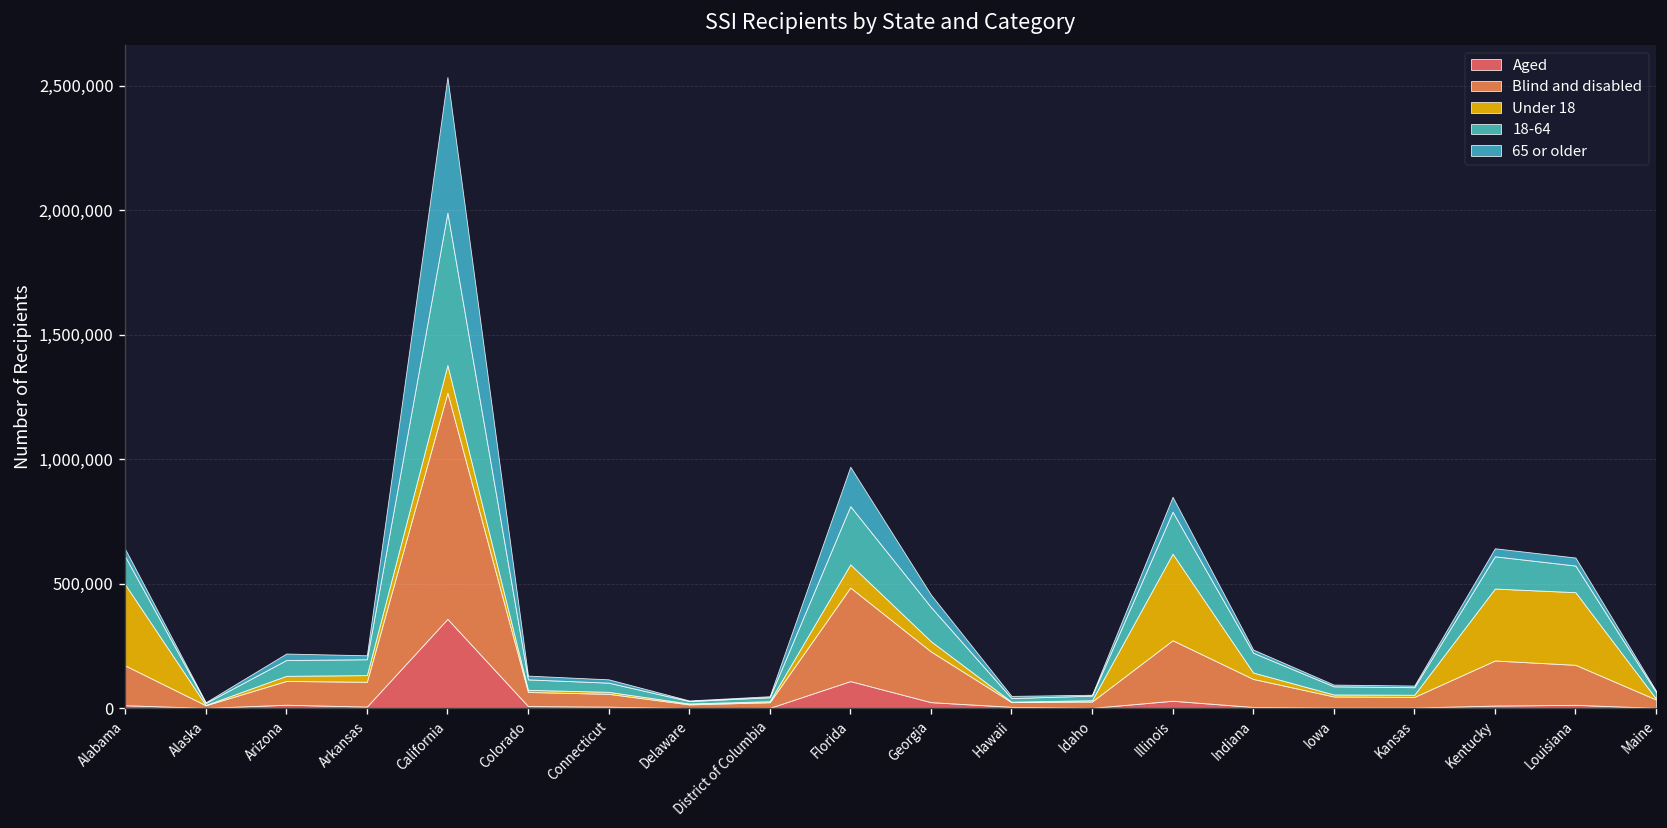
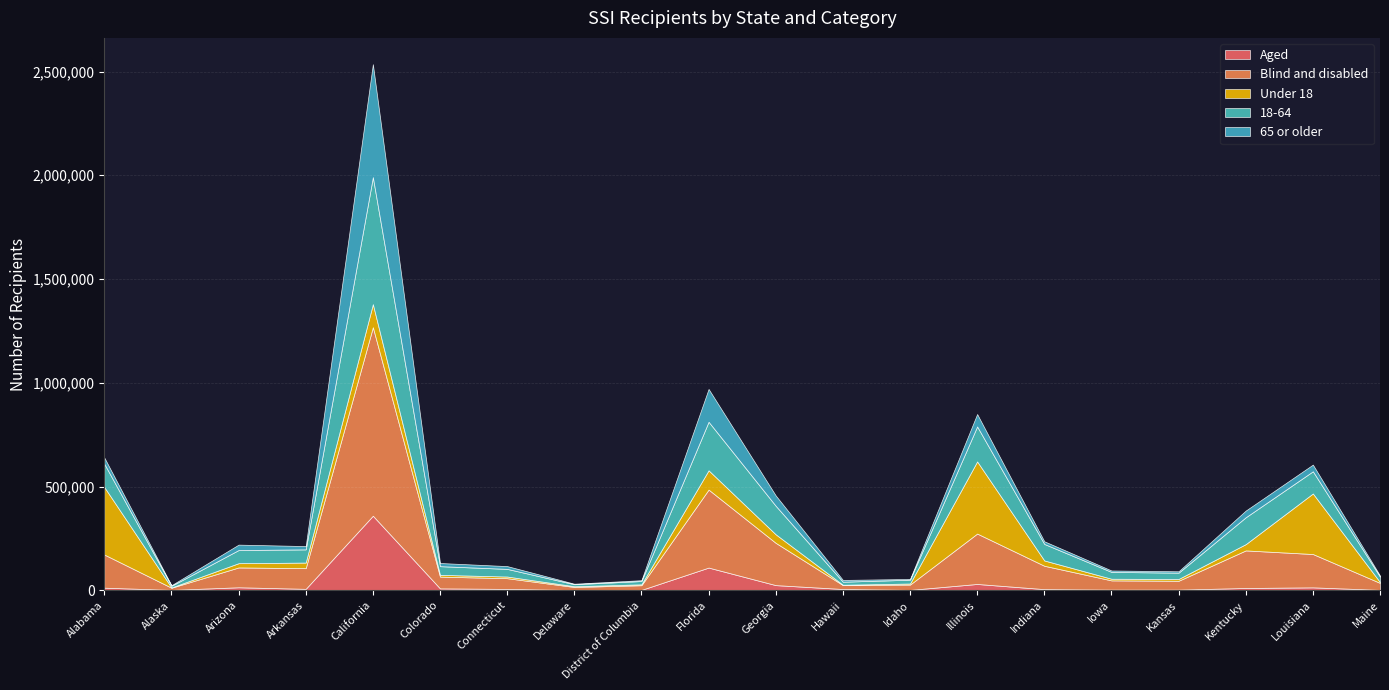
  {
    "Under 18": {
      "Alabama": "330,000",
      "Arizona": "20,000",
      "Arkansas": "30,000",
      "California": "110,000",
      "Florida": "90,000",
      "Georgia": "40,000",
      "Illinois": "350,000",
      "Indiana": "30,000",
-     "Kentucky": "290,000",
+     "Kentucky": "30,000",
      "Louisiana": "290,000"
    }
  }
